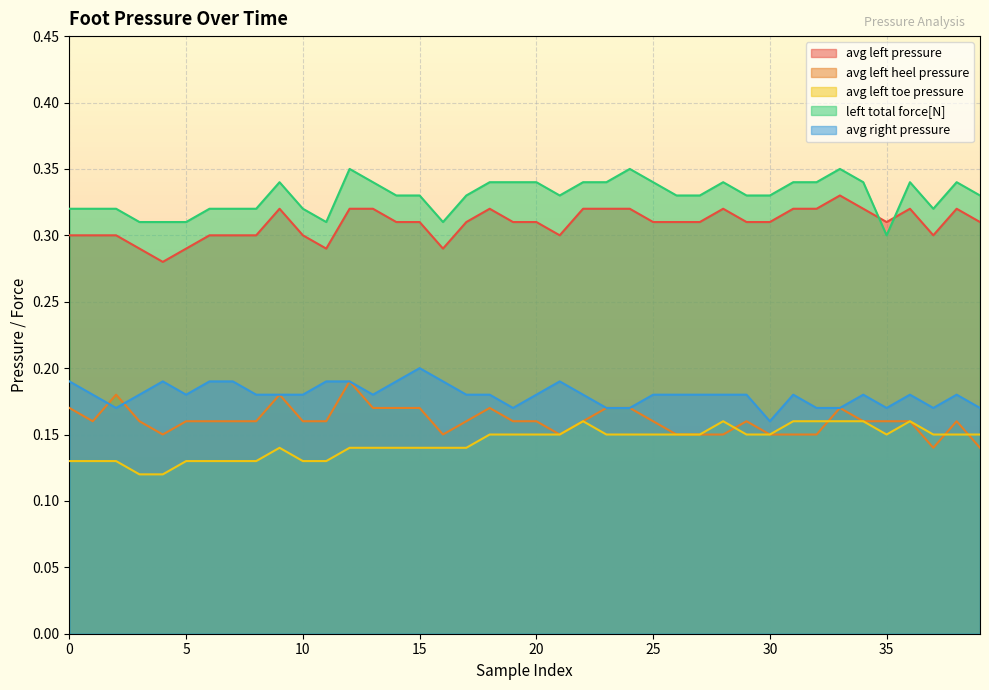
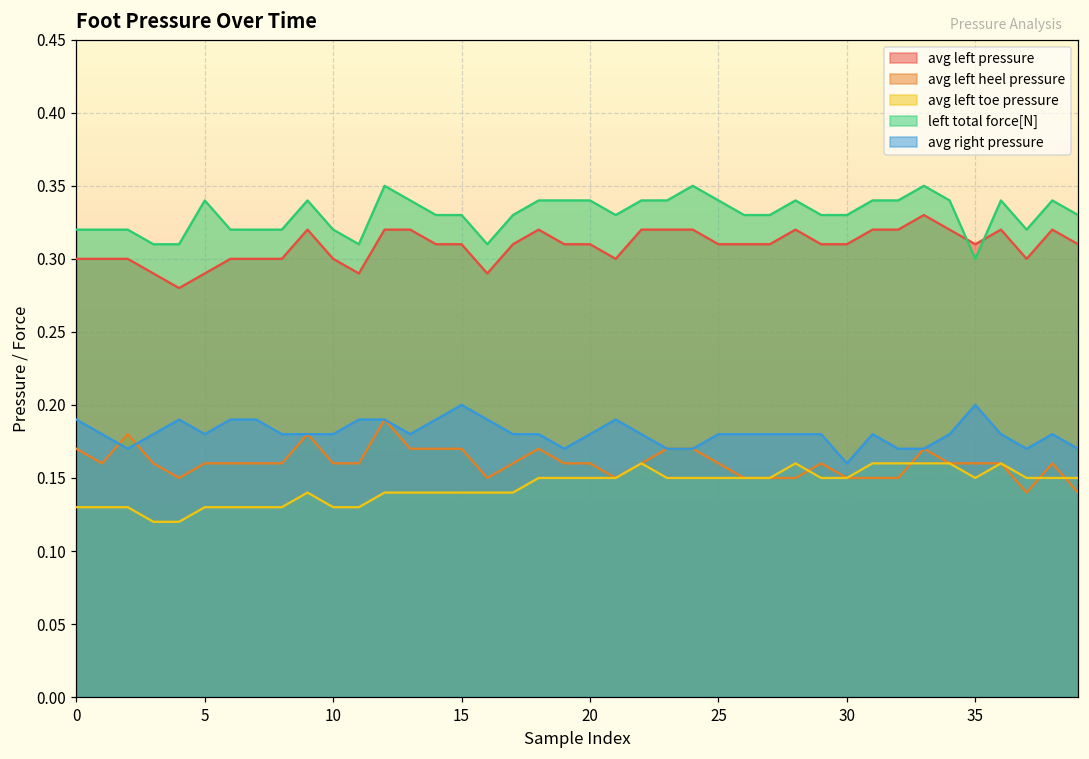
  {
    "left total force[N]": {
      "0": 0.32,
-     "5": 0.31,
+     "5": 0.34,
      "10": 0.32,
      "15": 0.33,
      "20": 0.34,
      "25": 0.34,
      "30": 0.33,
      "35": 0.30
    },
    "avg right pressure": {
      "0": 0.19,
      "5": 0.18,
      "10": 0.18,
      "15": 0.20,
      "20": 0.18,
      "25": 0.18,
      "30": 0.16,
-     "35": 0.17
+     "35": 0.20
    }
  }
